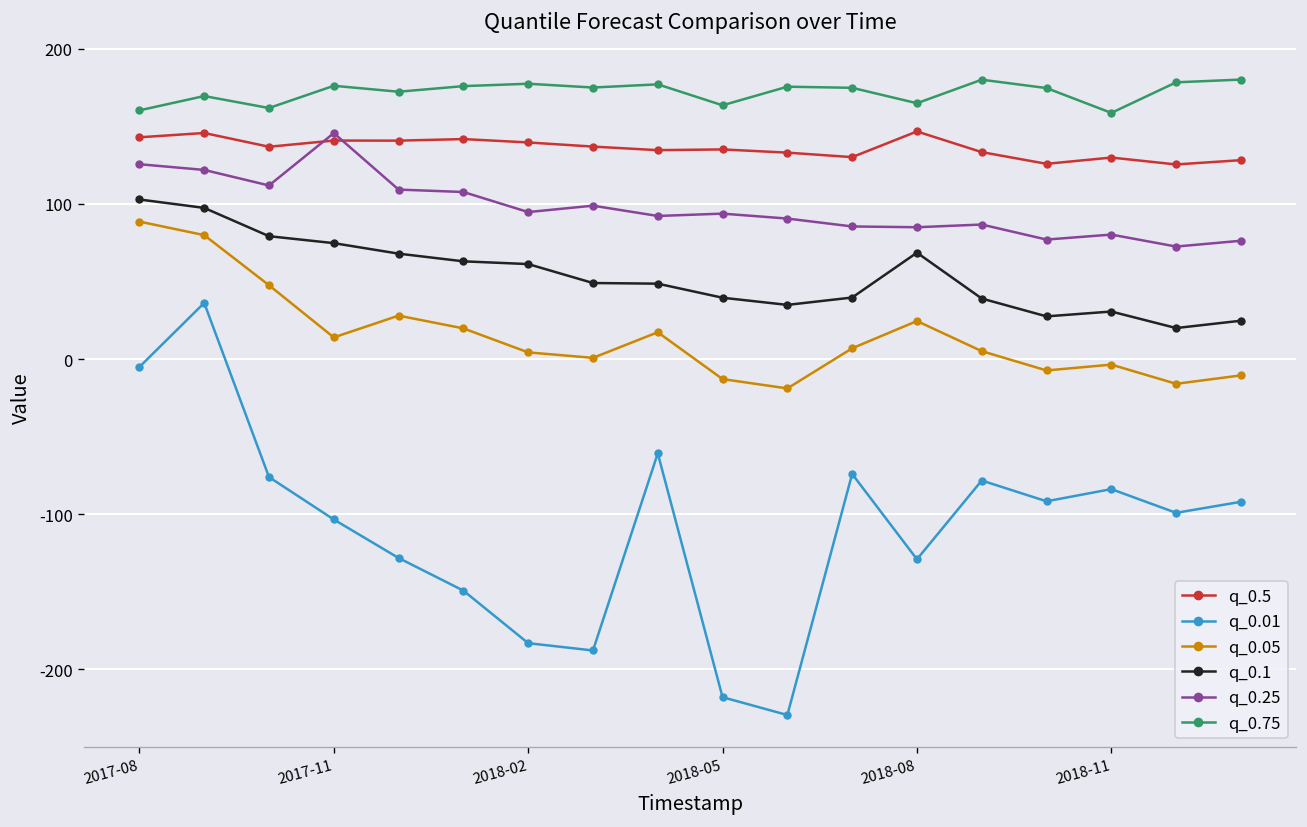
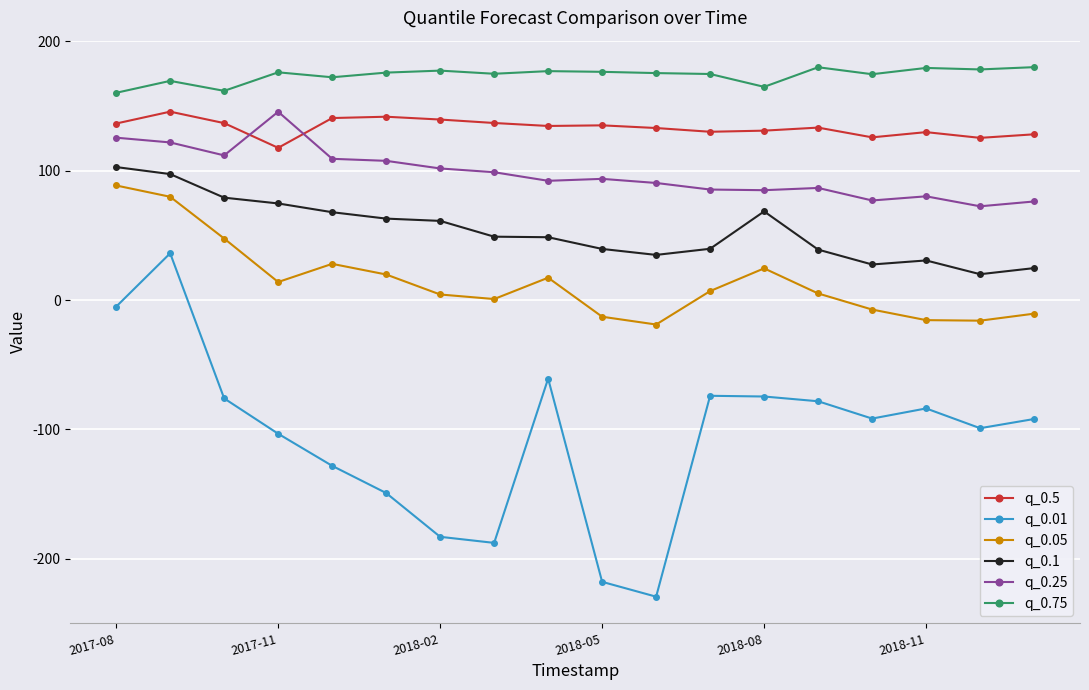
  {
    "q_0.5": {
-     "2017-08": 143,
-     "2017-11": 141,
+     "2017-08": 137,
+     "2017-11": 118,
      "2018-02": 140,
      "2018-05": 135,
-     "2018-08": 147,
+     "2018-08": 131,
      "2018-11": 130
    },
    "q_0.01": {
      "2017-08": -5,
      "2017-11": -103,
      "2018-02": -183,
      "2018-05": -218,
-     "2018-08": -129,
+     "2018-08": -75,
      "2018-11": -84
    },
    "q_0.05": {
      "2017-08": 89,
      "2017-11": 14,
      "2018-02": 4,
      "2018-05": -13,
      "2018-08": 24,
-     "2018-11": -4
+     "2018-11": -16
    },
    "q_0.1": {
      "2017-08": 103,
      "2017-11": 75,
      "2018-02": 61,
      "2018-05": 40,
      "2018-08": 69,
      "2018-11": 31
    },
    "q_0.25": {
      "2017-08": 126,
      "2017-11": 146,
-     "2018-02": 95,
+     "2018-02": 102,
      "2018-05": 94,
      "2018-08": 85,
      "2018-11": 80
    },
    "q_0.75": {
      "2017-08": 160,
      "2017-11": 176,
      "2018-02": 177,
-     "2018-05": 164,
+     "2018-05": 177,
      "2018-08": 165,
-     "2018-11": 159
+     "2018-11": 180
    }
  }
